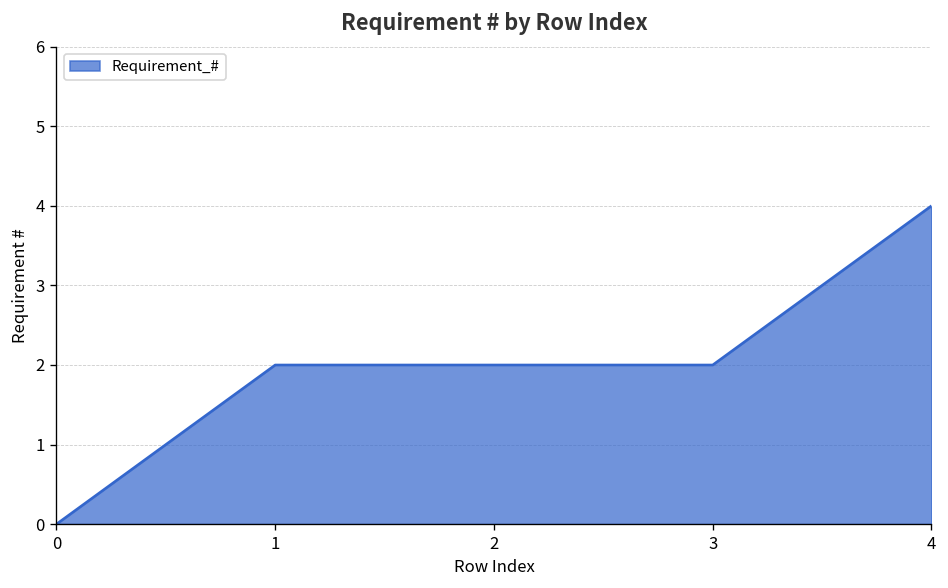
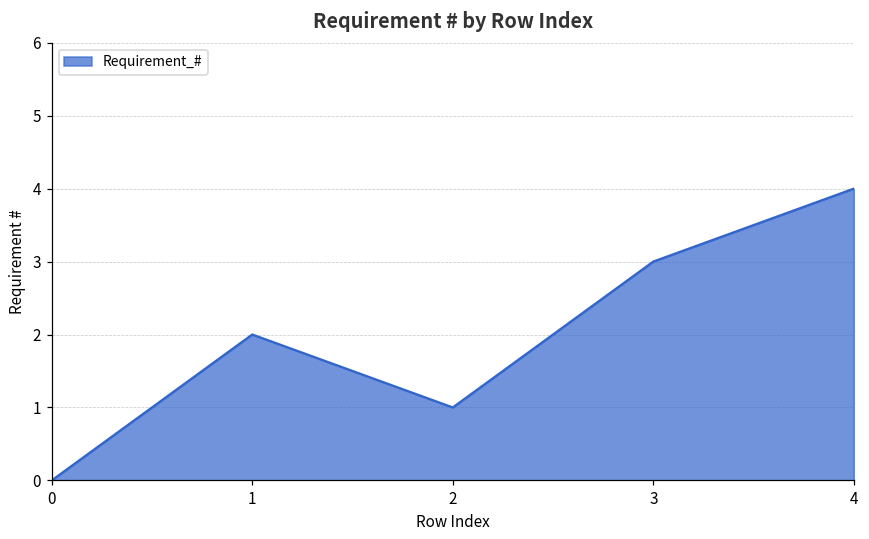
  {
    "0": 0,
    "1": 2,
-   "2": 2,
-   "3": 2,
+   "2": 1,
+   "3": 3,
    "4": 4
  }
